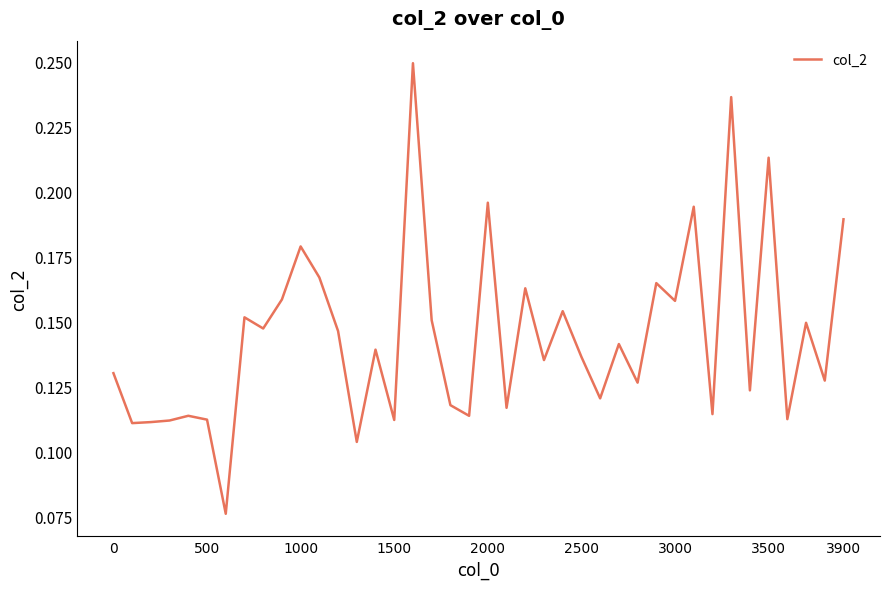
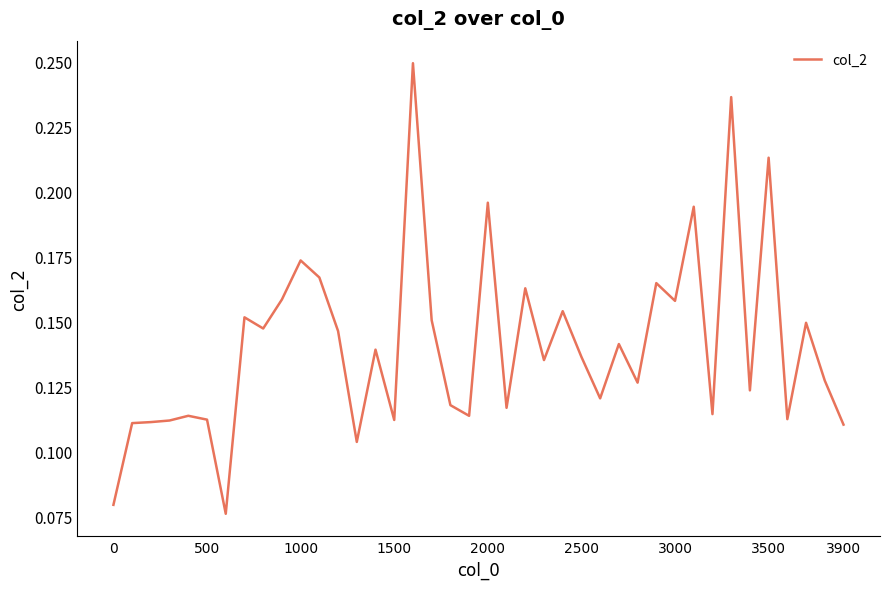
  {
-   "0": 0.130,
+   "0": 0.079,
    "500": 0.112,
-   "1000": 0.179,
+   "1000": 0.174,
    "1500": 0.112,
    "2000": 0.196,
    "2500": 0.136,
    "3000": 0.158,
    "3500": 0.213,
-   "3900": 0.189
+   "3900": 0.110
  }
